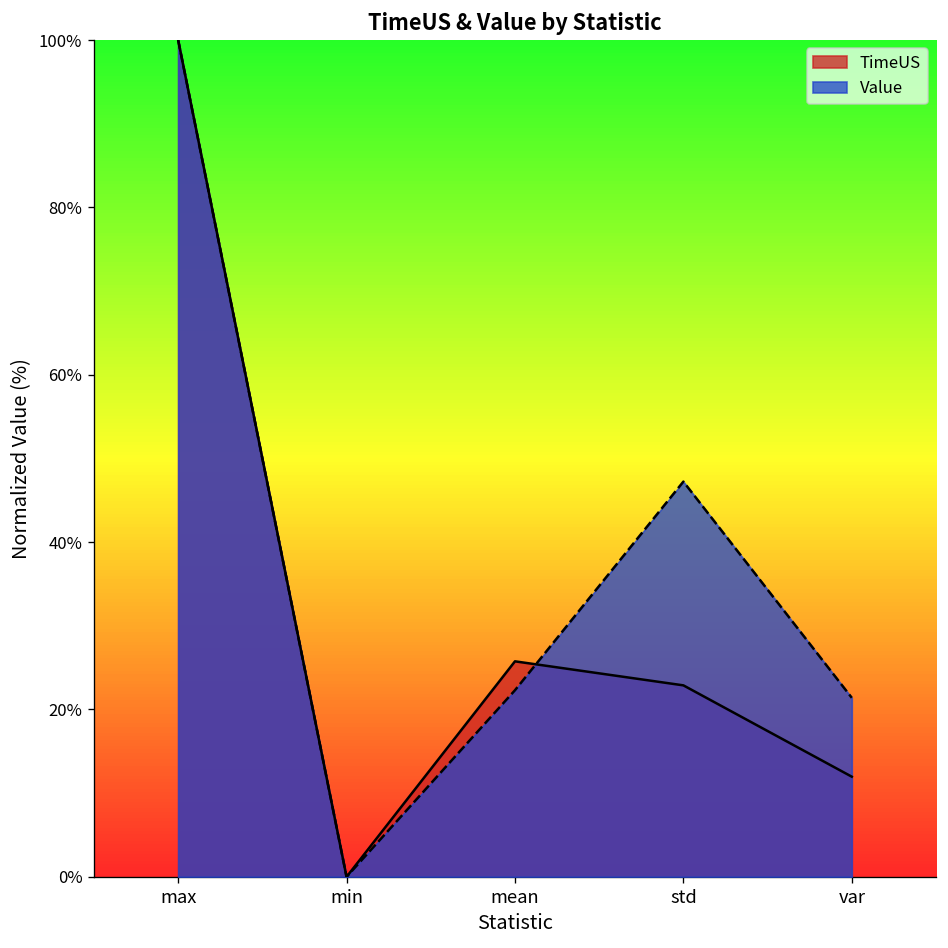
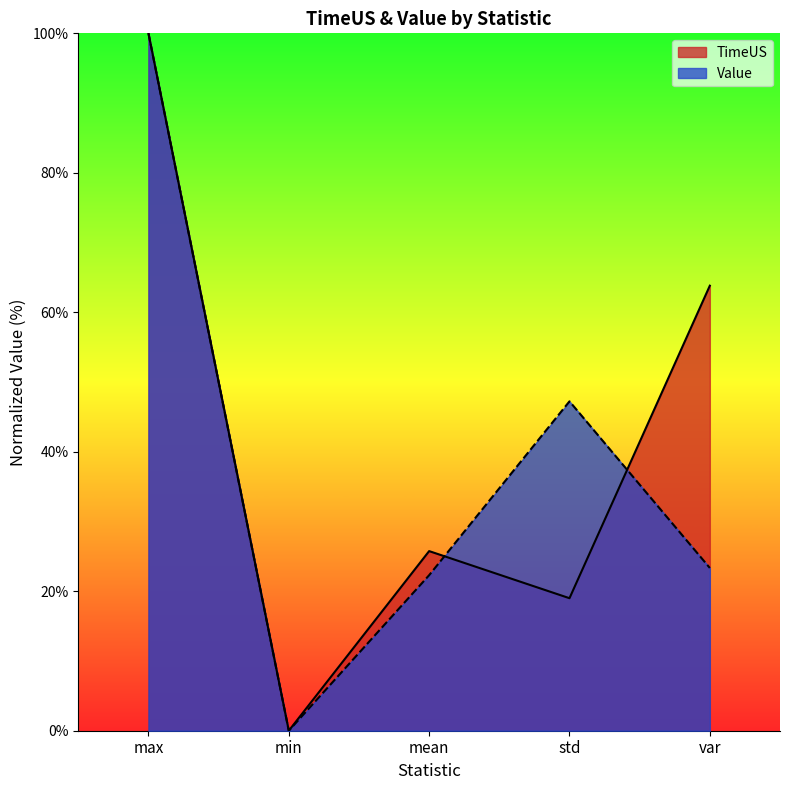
  {
    "TimeUS": {
      "mean": "26%",
-     "std": "23%",
-     "var": "12%"
+     "std": "19%",
+     "var": "64%"
    },
    "Value": {
      "mean": "22%",
      "std": "47%",
-     "var": "21%"
+     "var": "23%"
    }
  }
